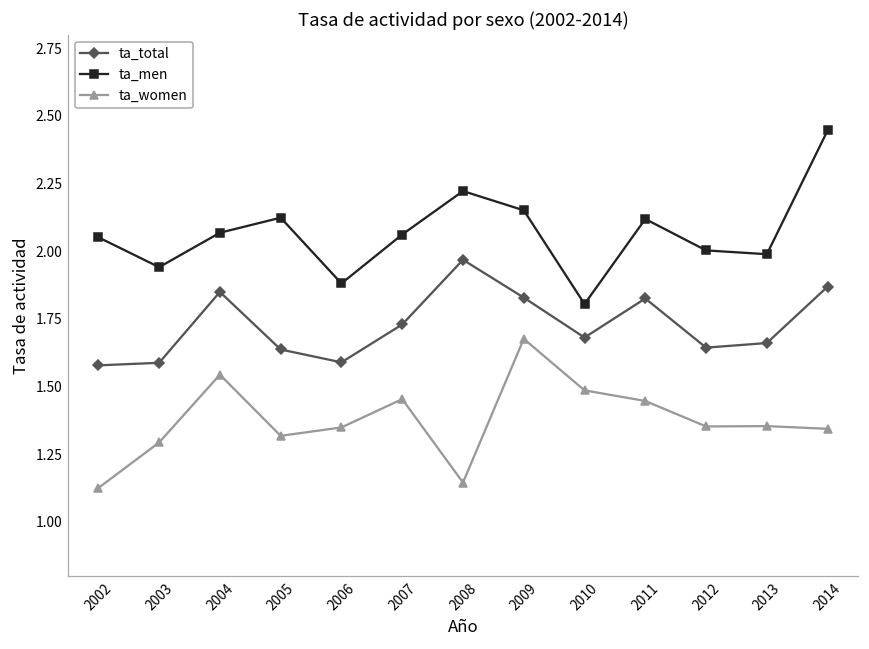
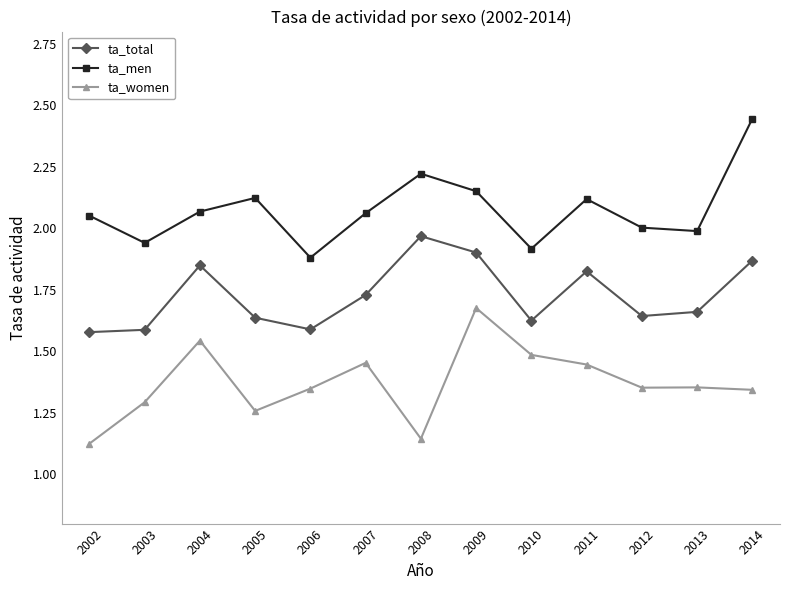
  {
    "ta_total": {
      "2002": 1.58,
      "2003": 1.59,
      "2004": 1.85,
      "2005": 1.64,
      "2006": 1.59,
      "2007": 1.73,
      "2008": 1.97,
-     "2009": 1.83,
-     "2010": 1.68,
+     "2009": 1.90,
+     "2010": 1.63,
      "2011": 1.83,
      "2012": 1.64,
      "2013": 1.66,
      "2014": 1.87
    },
    "ta_men": {
      "2002": 2.05,
      "2003": 1.94,
      "2004": 2.07,
      "2005": 2.12,
      "2006": 1.88,
      "2007": 2.06,
      "2008": 2.22,
      "2009": 2.15,
-     "2010": 1.80,
+     "2010": 1.92,
      "2011": 2.12,
      "2012": 2.00,
      "2013": 1.99,
      "2014": 2.45
    },
    "ta_women": {
      "2002": 1.12,
      "2003": 1.29,
      "2004": 1.54,
-     "2005": 1.32,
+     "2005": 1.26,
      "2006": 1.35,
      "2007": 1.45,
      "2008": 1.15,
      "2009": 1.68,
      "2010": 1.49,
      "2011": 1.45,
      "2012": 1.35,
      "2013": 1.35,
      "2014": 1.34
    }
  }
